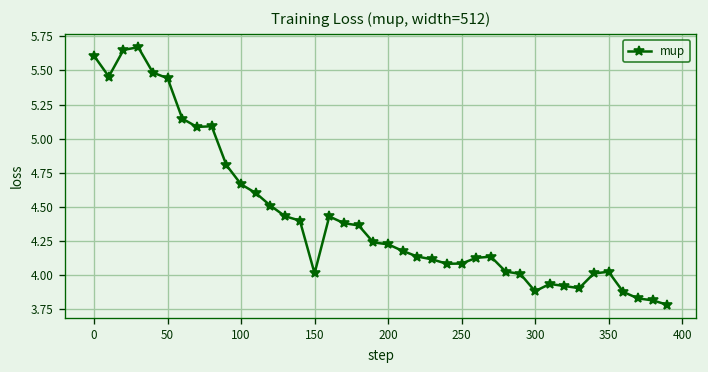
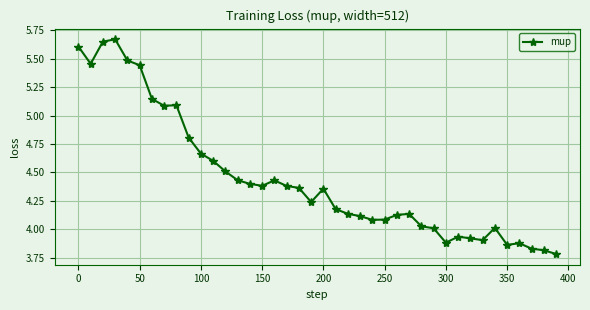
  {
    "0": 5.61,
    "50": 5.44,
    "100": 4.67,
-   "150": 4.01,
-   "200": 4.23,
+   "150": 4.38,
+   "200": 4.36,
    "250": 4.09,
    "300": 3.88,
-   "350": 4.03
+   "350": 3.86
  }
